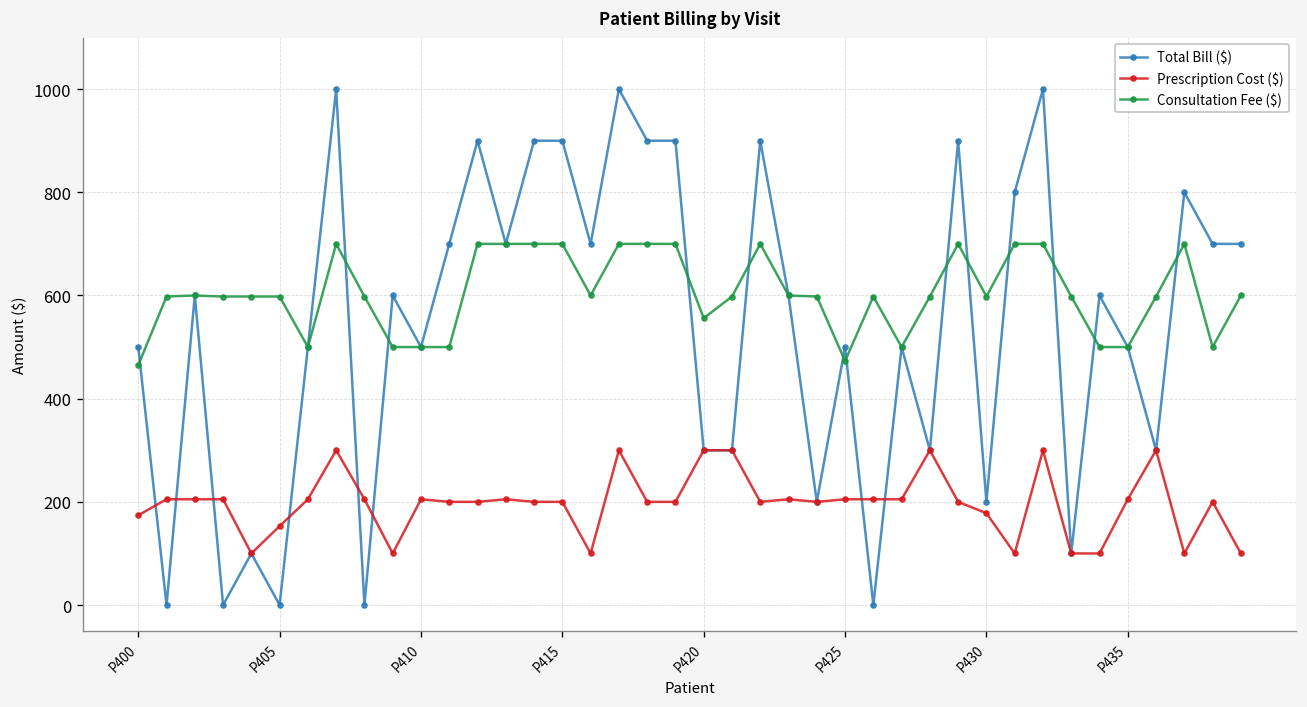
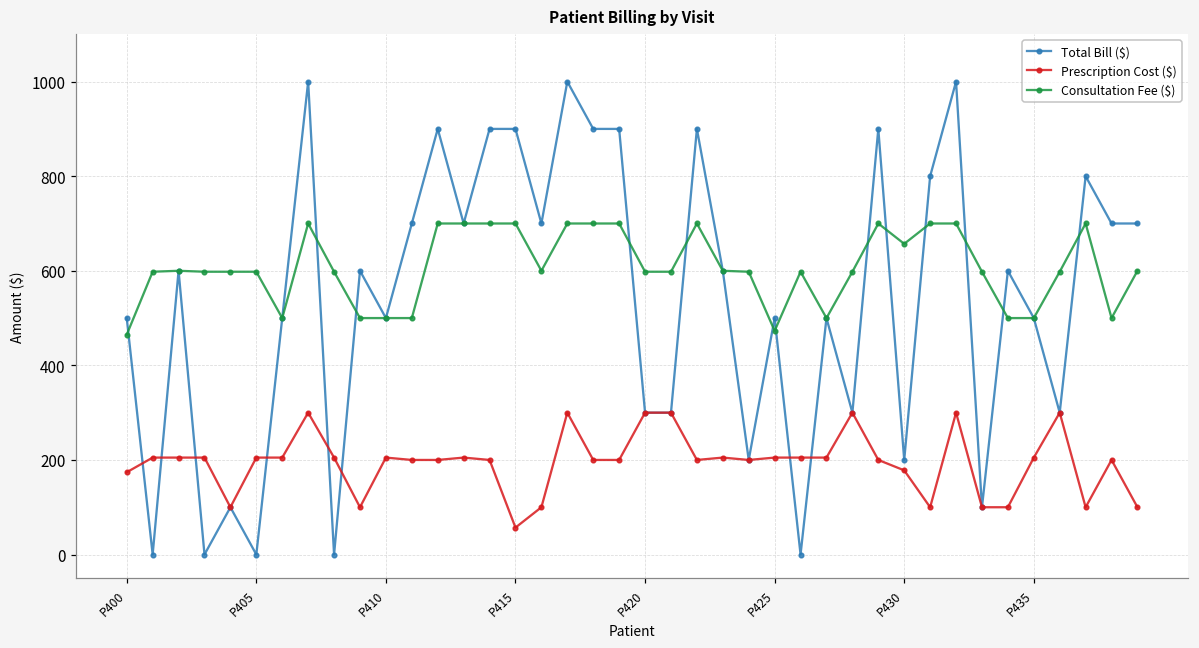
  {
    "Total Bill ($)": {
      "P400": 500,
      "P405": 0,
      "P415": 900,
      "P425": 500,
      "P430": 200
    },
    "Prescription Cost ($)": {
      "P400": 170,
-     "P405": 150,
+     "P405": 210,
      "P410": 210,
-     "P415": 200,
+     "P415": 60,
      "P425": 210,
      "P430": 180,
      "P435": 210
    },
    "Consultation Fee ($)": {
      "P400": 470,
      "P405": 600,
      "P415": 700,
-     "P420": 560,
+     "P420": 600,
      "P425": 470,
-     "P430": 600
+     "P430": 660
    }
  }
